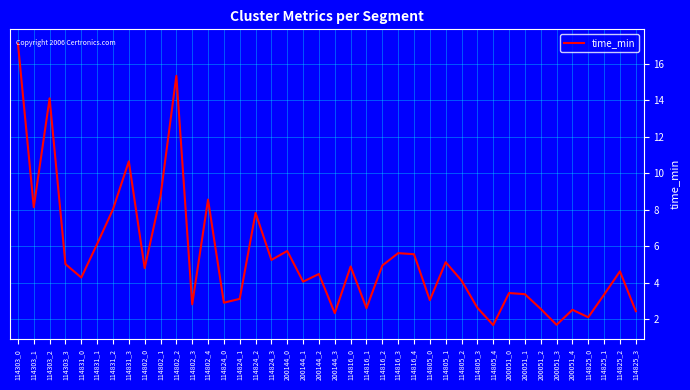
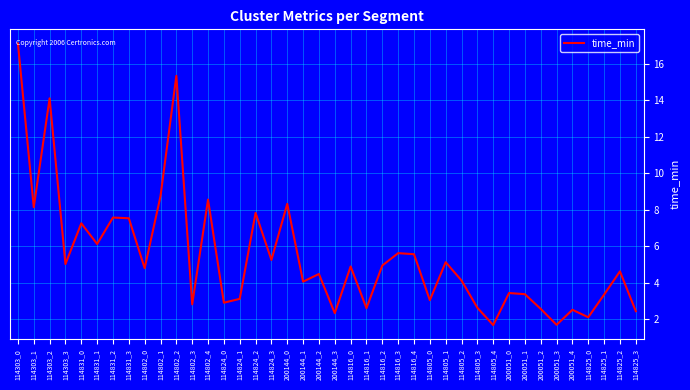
  {
    "114303_1": 8.1,
    "114303_2": 14.1,
    "114303_3": 5.0,
-   "114831_0": 4.3,
+   "114831_0": 7.3,
    "114831_1": 6.1,
-   "114831_2": 8.0,
-   "114831_3": 10.6,
+   "114831_2": 7.6,
+   "114831_3": 7.5,
    "114802_0": 4.8,
    "114802_1": 8.7,
    "114802_2": 15.3,
    "114802_3": 2.8,
    "114802_4": 8.6,
    "114824_0": 2.9,
    "114824_1": 3.1,
    "114824_2": 7.8,
    "114824_3": 5.3,
-   "200144_0": 5.7,
+   "200144_0": 8.3,
    "200144_1": 4.1,
    "200144_2": 4.5,
    "200144_3": 2.3,
    "114816_0": 4.9,
    "114816_1": 2.6,
    "114816_2": 4.9,
    "114816_3": 5.6,
    "114816_4": 5.6,
    "114805_0": 3.0,
    "114805_1": 5.1,
    "114805_2": 4.1,
    "114805_3": 2.6,
    "114805_4": 1.7,
    "200051_0": 3.4,
    "200051_1": 3.4,
    "200051_2": 2.6,
    "200051_3": 1.7,
    "200051_4": 2.5,
    "114825_0": 2.1,
    "114825_1": 3.4,
    "114825_2": 4.6,
    "114825_3": 2.4
  }
